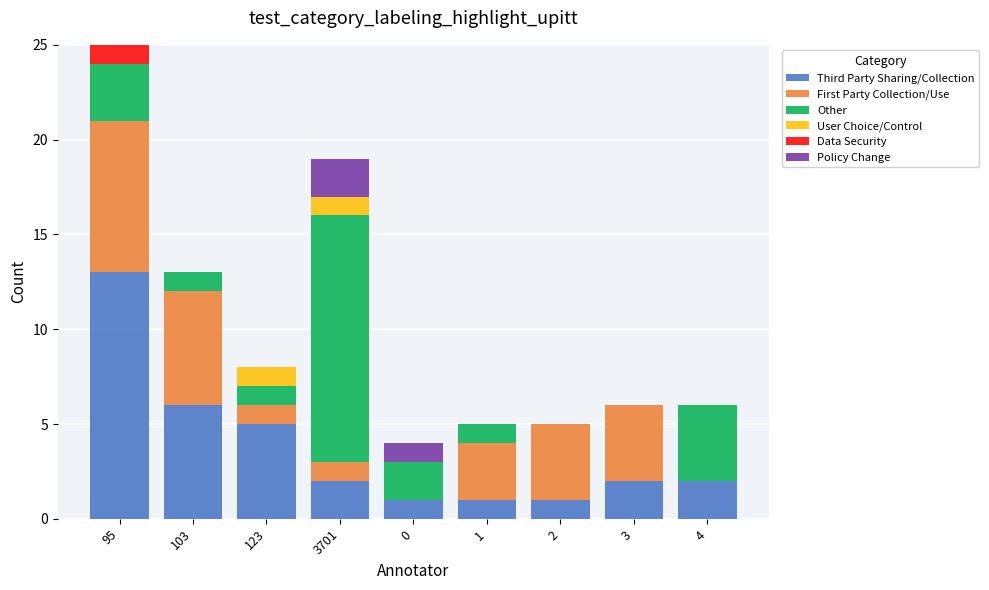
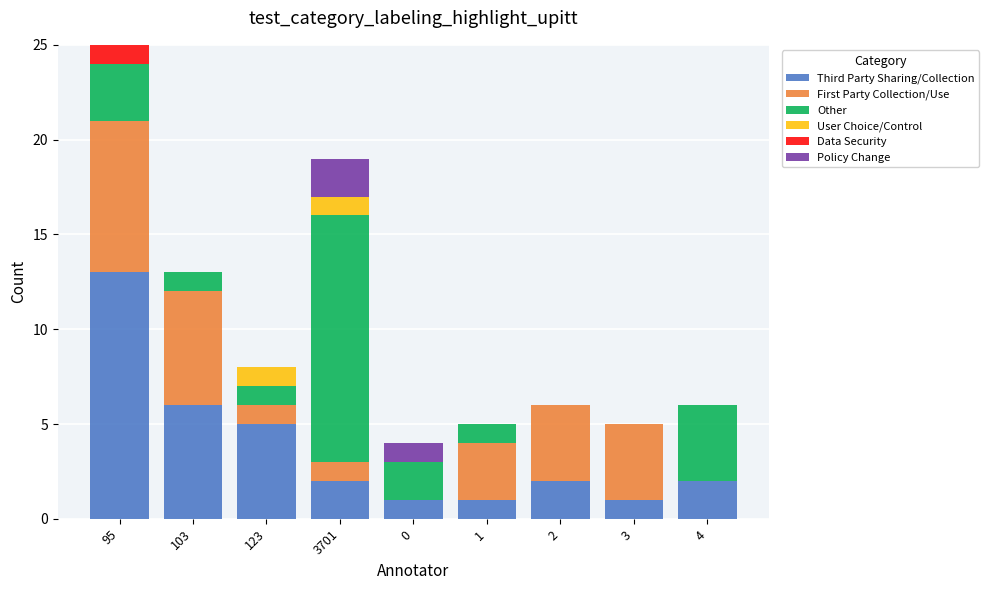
  {
    "Third Party Sharing/Collection": {
      "95": 13,
      "103": 6,
      "123": 5,
      "3701": 2,
      "0": 1,
      "1": 1,
-     "2": 1,
-     "3": 2,
+     "2": 2,
+     "3": 1,
      "4": 2
    },
    "First Party Collection/Use": {
      "95": 8,
      "103": 6,
      "123": 1,
      "3701": 1,
      "0": 0,
      "1": 3,
      "2": 4,
      "3": 4,
      "4": 0
    },
    "Other": {
      "95": 3,
      "103": 1,
      "123": 1,
      "3701": 13,
      "0": 2,
      "1": 1,
      "2": 0,
      "3": 0,
      "4": 4
    },
    "User Choice/Control": {
      "95": 0,
      "103": 0,
      "123": 1,
      "3701": 1,
      "0": 0,
      "1": 0,
      "2": 0,
      "3": 0,
      "4": 0
    },
    "Data Security": {
      "95": 1,
      "103": 0,
      "123": 0,
      "3701": 0,
      "0": 0,
      "1": 0,
      "2": 0,
      "3": 0,
      "4": 0
    },
    "Policy Change": {
      "95": 0,
      "103": 0,
      "123": 0,
      "3701": 2,
      "0": 1,
      "1": 0,
      "2": 0,
      "3": 0,
      "4": 0
    }
  }
